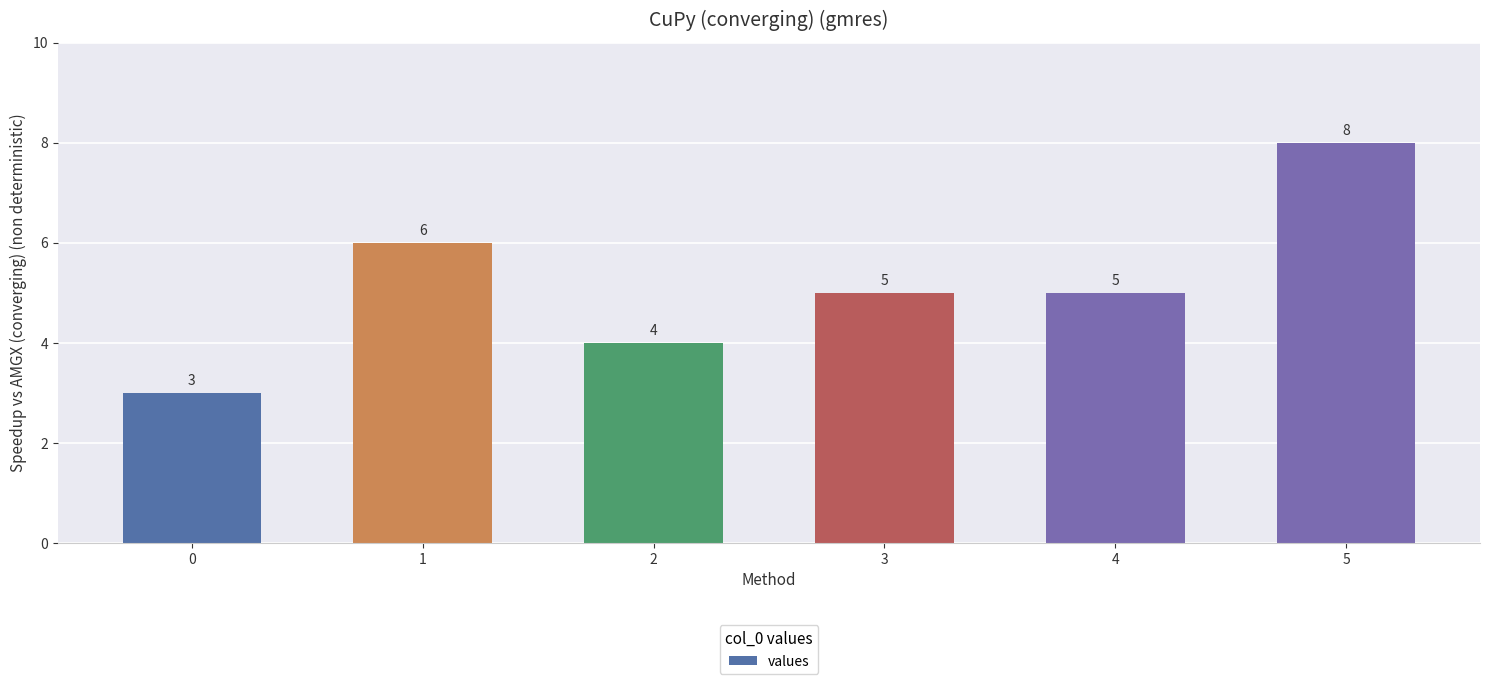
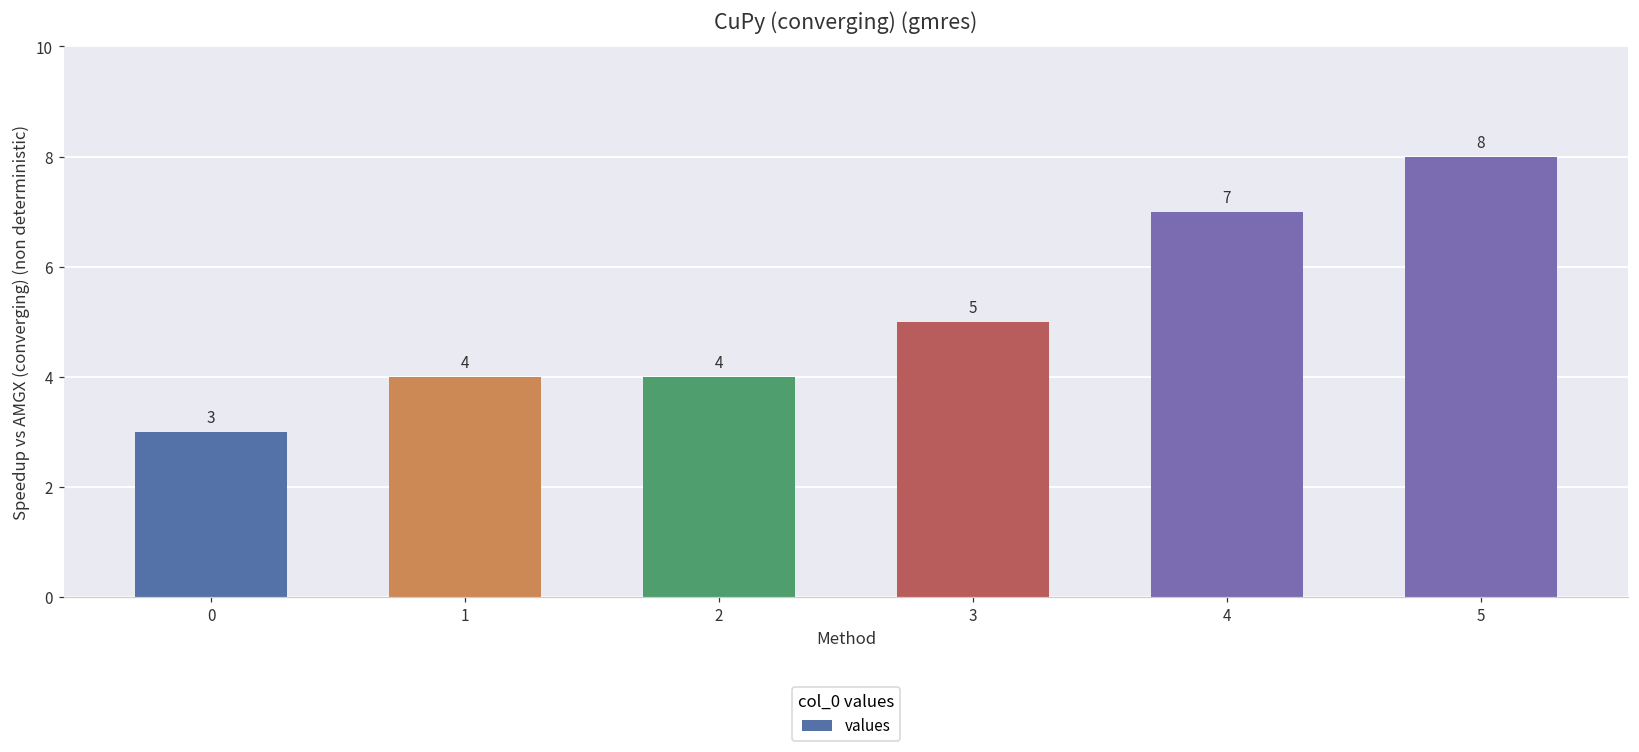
  {
    "0": 3,
-   "1": 6,
+   "1": 4,
    "2": 4,
    "3": 5,
-   "4": 5,
+   "4": 7,
    "5": 8
  }
